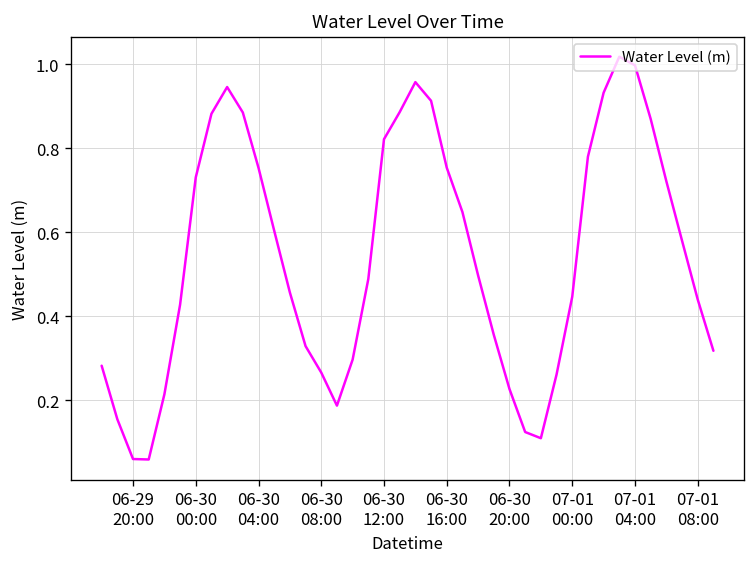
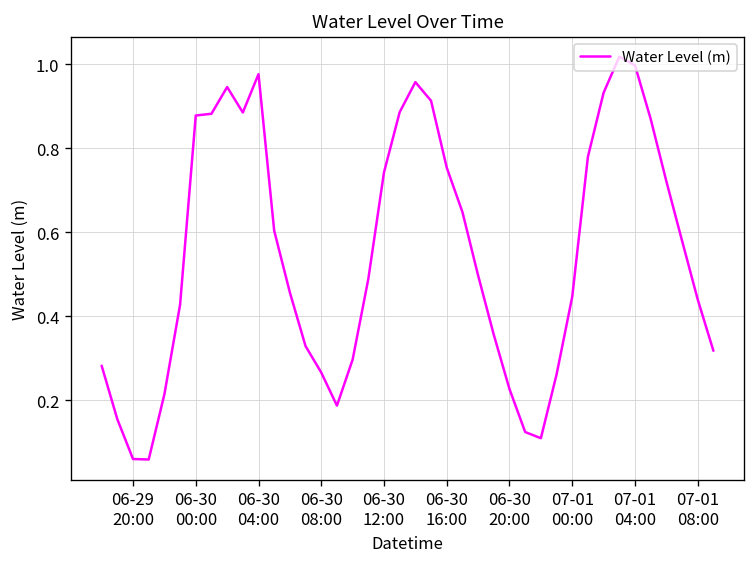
  {
    "06-29 20:00": 0.06,
-   "06-30 00:00": 0.73,
-   "06-30 04:00": 0.75,
+   "06-30 00:00": 0.88,
+   "06-30 04:00": 0.98,
    "06-30 08:00": 0.27,
-   "06-30 12:00": 0.82,
+   "06-30 12:00": 0.74,
    "06-30 16:00": 0.75,
    "06-30 20:00": 0.23,
    "07-01 00:00": 0.45,
    "07-01 08:00": 0.44
  }
